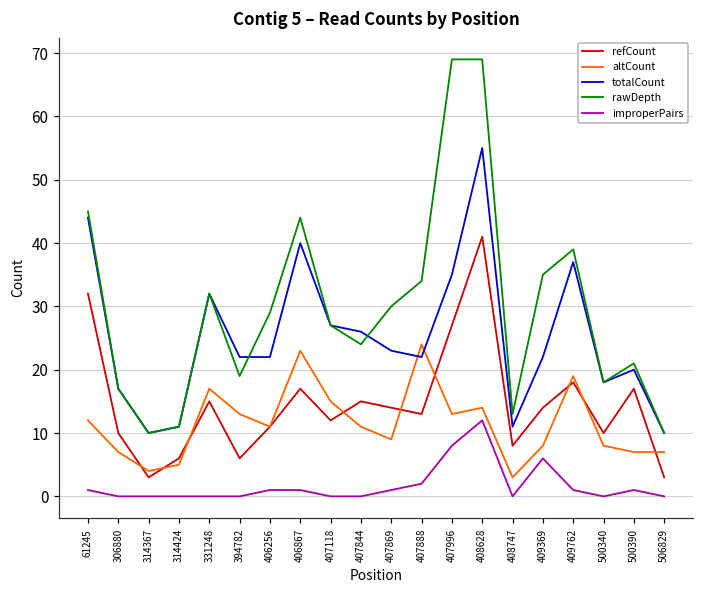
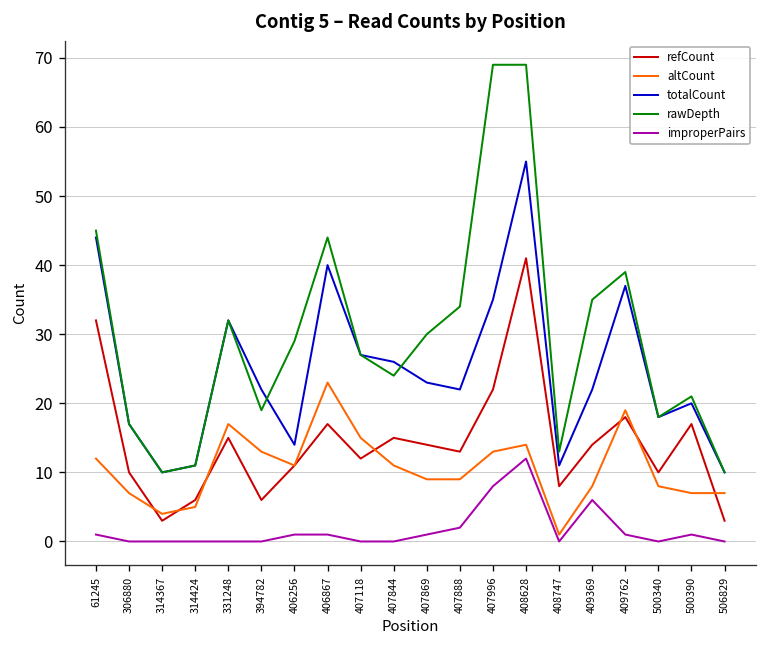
  {
    "refCount": {
      "61245": 32,
      "306880": 10,
      "314367": 3,
      "314424": 6,
      "331248": 15,
      "394782": 6,
      "406867": 17,
      "407118": 12,
      "407844": 15,
      "407869": 14,
      "407888": 13,
-     "407996": 27,
+     "407996": 22,
      "408628": 41,
      "408747": 8,
      "409369": 14,
      "409762": 18,
      "500340": 10,
      "500390": 17,
      "506829": 3
    },
    "altCount": {
      "61245": 12,
      "306880": 7,
      "314367": 4,
      "314424": 5,
      "331248": 17,
      "394782": 13,
      "406867": 23,
      "407118": 15,
      "407844": 11,
      "407869": 9,
-     "407888": 24,
+     "407888": 9,
      "407996": 13,
      "408628": 14,
-     "408747": 3,
+     "408747": 1,
      "409369": 8,
      "409762": 19,
      "500340": 8,
      "500390": 7,
      "506829": 7
    },
    "totalCount": {
      "61245": 44,
      "394782": 22,
-     "406256": 22,
+     "406256": 14,
      "406867": 40,
      "407844": 26,
      "407869": 23,
      "407888": 22,
      "407996": 35,
      "408628": 55,
      "408747": 11,
      "409369": 22,
      "409762": 37,
      "500390": 20
    },
    "rawDepth": {
      "61245": 45,
      "394782": 19,
      "406256": 29,
      "406867": 44,
      "407844": 24,
      "407869": 30,
      "407888": 34,
      "407996": 69,
      "408628": 69,
      "408747": 13,
      "409369": 35,
      "409762": 39,
      "500390": 21
    },
    "improperPairs": {
      "61245": 1,
      "306880": 0,
      "314367": 0,
      "314424": 0,
      "331248": 0,
      "394782": 0,
      "406256": 1,
      "406867": 1,
      "407118": 0,
      "407844": 0,
      "407869": 1,
      "407888": 2,
      "407996": 8,
      "408628": 12,
      "408747": 0,
      "409369": 6,
      "409762": 1,
      "500340": 0,
      "500390": 1,
      "506829": 0
    }
  }
